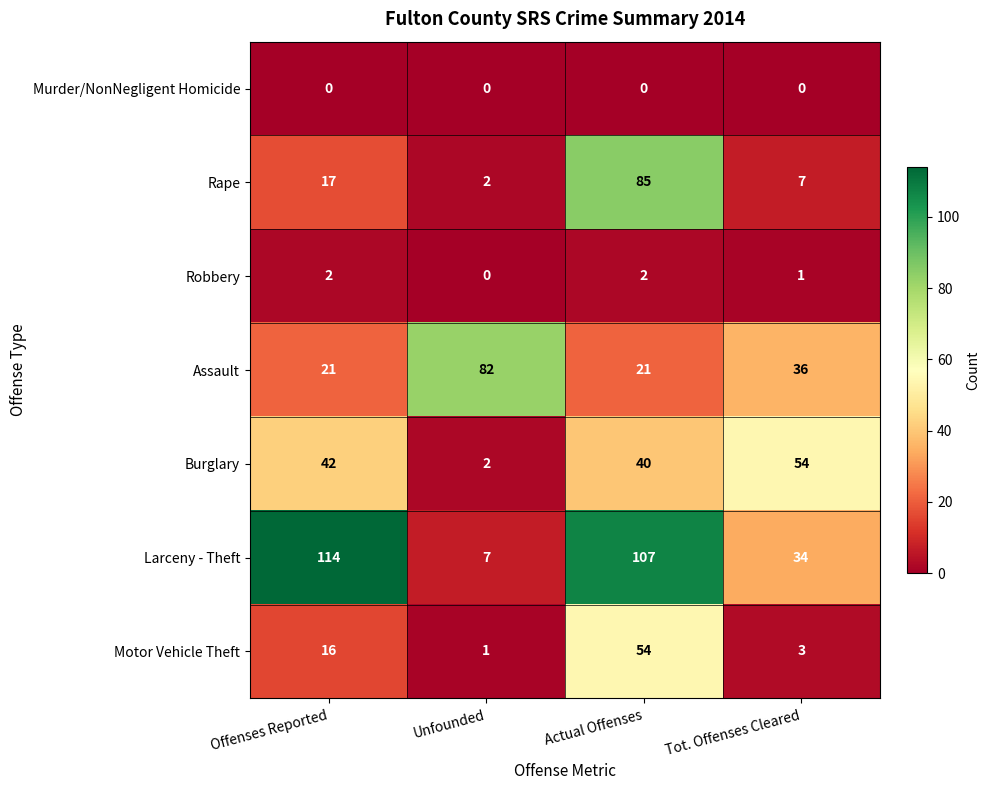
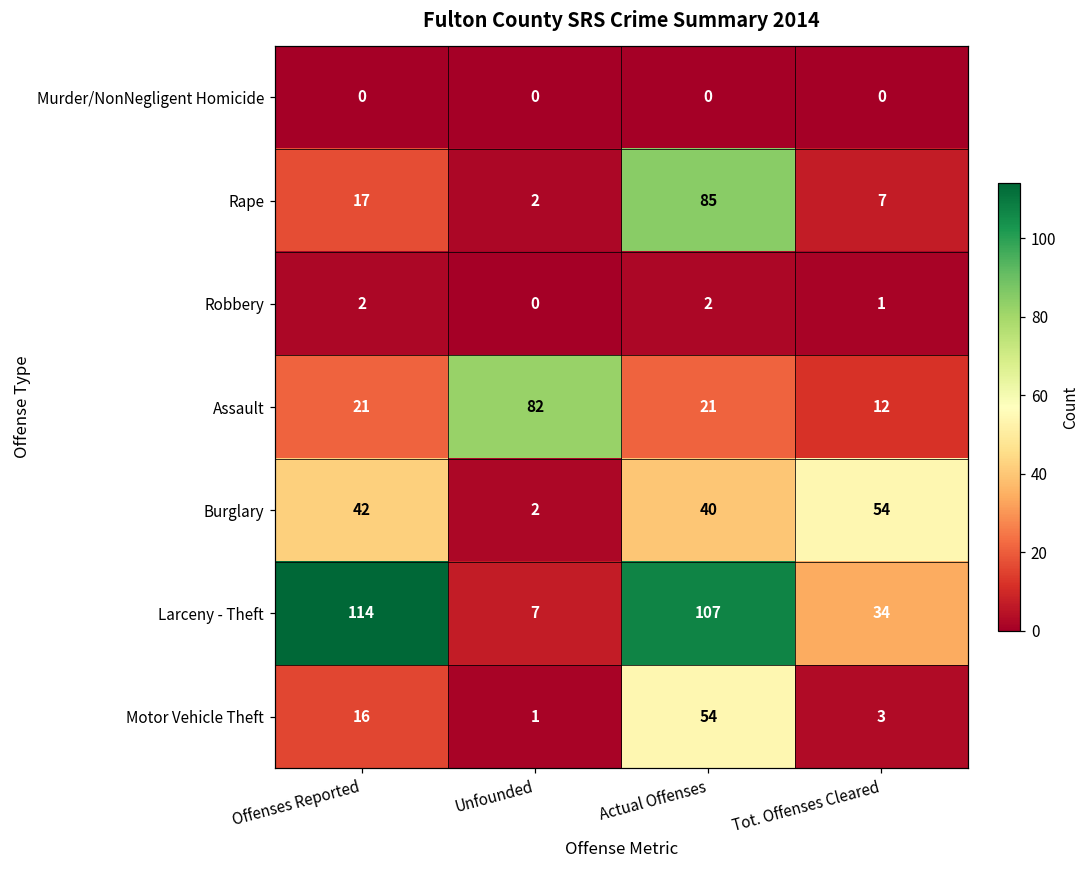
  {
    "Murder/NonNegligent Homicide": {
      "Offenses Reported": 0,
      "Unfounded": 0,
      "Actual Offenses": 0,
      "Tot. Offenses Cleared": 0
    },
    "Rape": {
      "Offenses Reported": 17,
      "Unfounded": 2,
      "Actual Offenses": 85,
      "Tot. Offenses Cleared": 7
    },
    "Robbery": {
      "Offenses Reported": 2,
      "Unfounded": 0,
      "Actual Offenses": 2,
      "Tot. Offenses Cleared": 1
    },
    "Assault": {
      "Offenses Reported": 21,
      "Unfounded": 82,
      "Actual Offenses": 21,
-     "Tot. Offenses Cleared": 36
+     "Tot. Offenses Cleared": 12
    },
    "Burglary": {
      "Offenses Reported": 42,
      "Unfounded": 2,
      "Actual Offenses": 40,
      "Tot. Offenses Cleared": 54
    },
    "Larceny - Theft": {
      "Offenses Reported": 114,
      "Unfounded": 7,
      "Actual Offenses": 107,
      "Tot. Offenses Cleared": 34
    },
    "Motor Vehicle Theft": {
      "Offenses Reported": 16,
      "Unfounded": 1,
      "Actual Offenses": 54,
      "Tot. Offenses Cleared": 3
    }
  }
